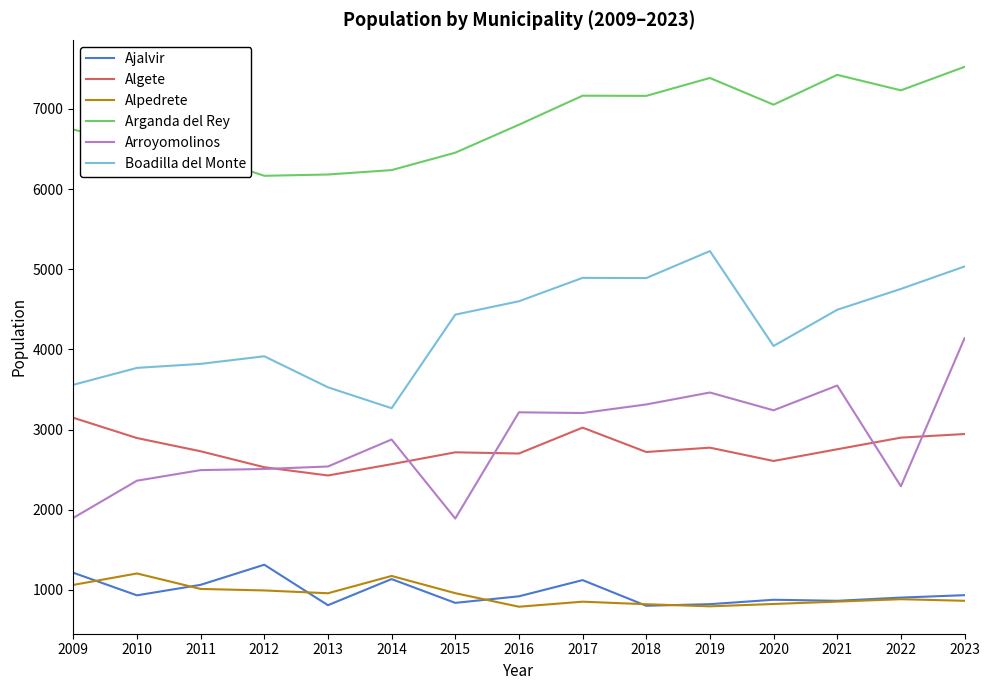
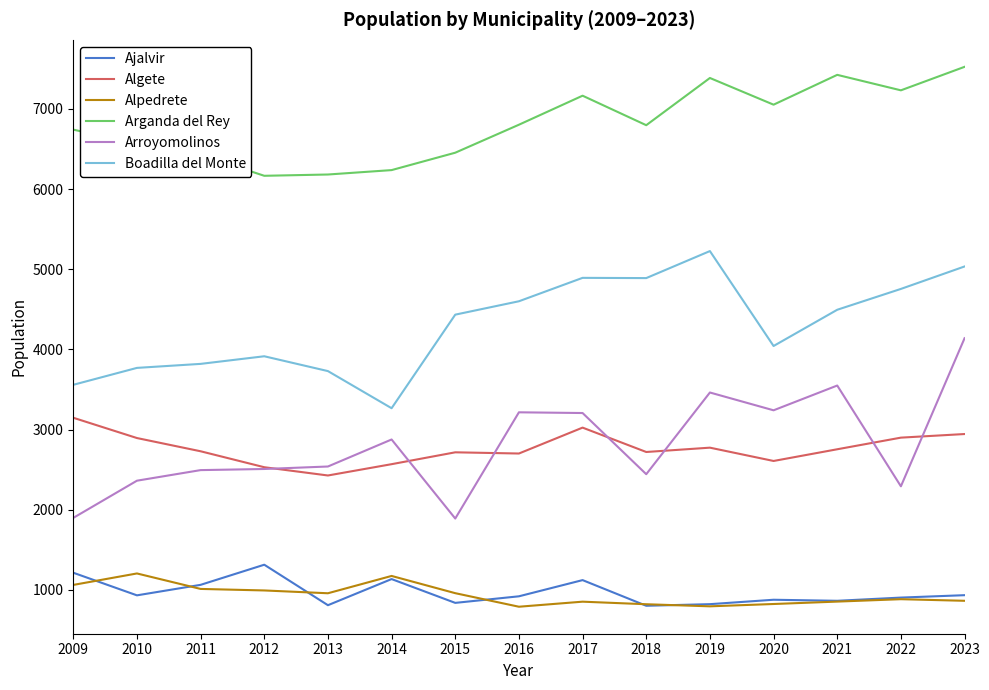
  {
    "Ajalvir": {
      "2009": 1200,
      "2010": 900,
      "2011": 1100,
      "2012": 1300,
      "2013": 800,
      "2014": 1100,
      "2015": 800,
      "2016": 900,
      "2017": 1100,
      "2020": 900,
      "2023": 900
    },
    "Algete": {
      "2009": 3100,
      "2010": 2900,
      "2011": 2700,
      "2013": 2400,
      "2014": 2600,
      "2015": 2700,
      "2016": 2700,
      "2017": 3000,
      "2018": 2700,
      "2019": 2800,
      "2020": 2600,
      "2021": 2800,
      "2022": 2900,
      "2023": 2900
    },
    "Alpedrete": {
      "2009": 1100,
      "2010": 1200,
      "2011": 1000,
      "2012": 1000,
      "2013": 1000,
      "2014": 1200,
      "2015": 1000,
      "2016": 800,
      "2017": 900,
      "2020": 800,
      "2023": 900
    },
    "Arganda del Rey": {
      "2009": 6700,
      "2012": 6200,
      "2013": 6200,
      "2014": 6200,
      "2015": 6500,
      "2016": 6800,
      "2017": 7200,
-     "2018": 7200,
+     "2018": 6800,
      "2019": 7400,
      "2020": 7100,
      "2021": 7400,
      "2022": 7200,
      "2023": 7500
    },
    "Arroyomolinos": {
      "2009": 1900,
      "2010": 2400,
      "2011": 2500,
      "2013": 2500,
      "2014": 2900,
      "2015": 1900,
      "2016": 3200,
      "2017": 3200,
-     "2018": 3300,
+     "2018": 2400,
      "2019": 3500,
      "2020": 3200,
      "2021": 3600,
      "2022": 2300,
      "2023": 4100
    },
    "Boadilla del Monte": {
      "2009": 3600,
      "2010": 3800,
      "2011": 3800,
      "2012": 3900,
-     "2013": 3500,
+     "2013": 3700,
      "2014": 3300,
      "2015": 4400,
      "2016": 4600,
      "2017": 4900,
      "2018": 4900,
      "2019": 5200,
      "2020": 4000,
      "2021": 4500,
      "2022": 4800,
      "2023": 5000
    }
  }
